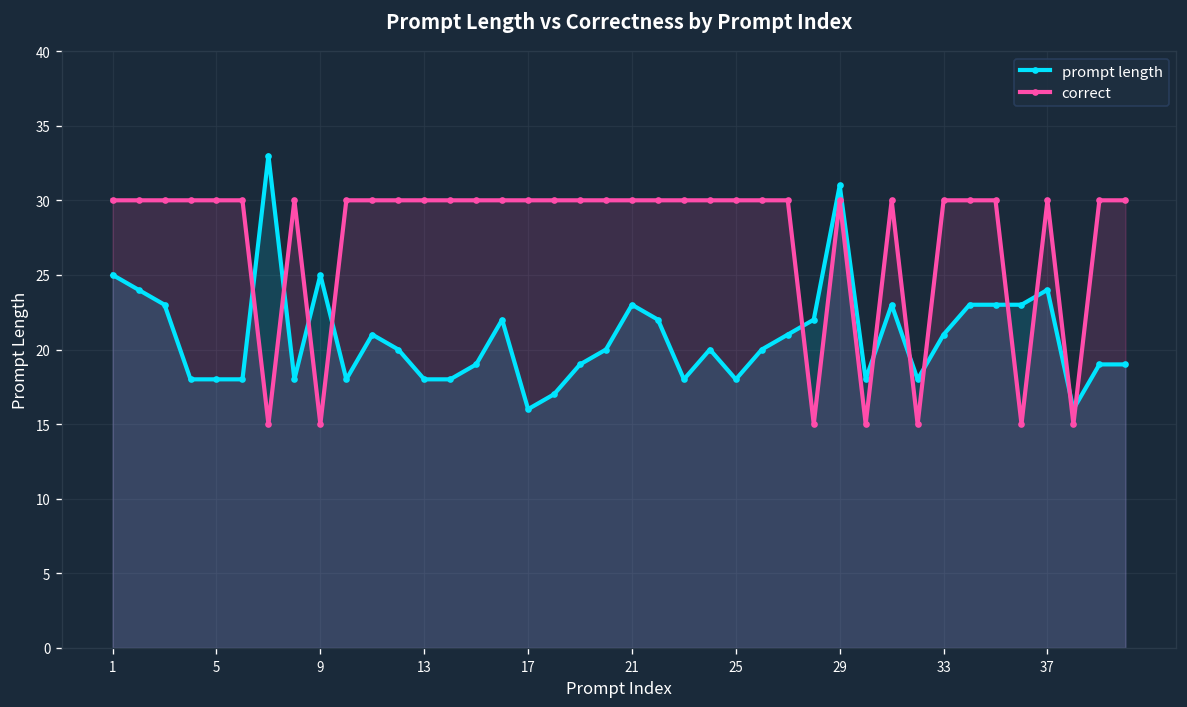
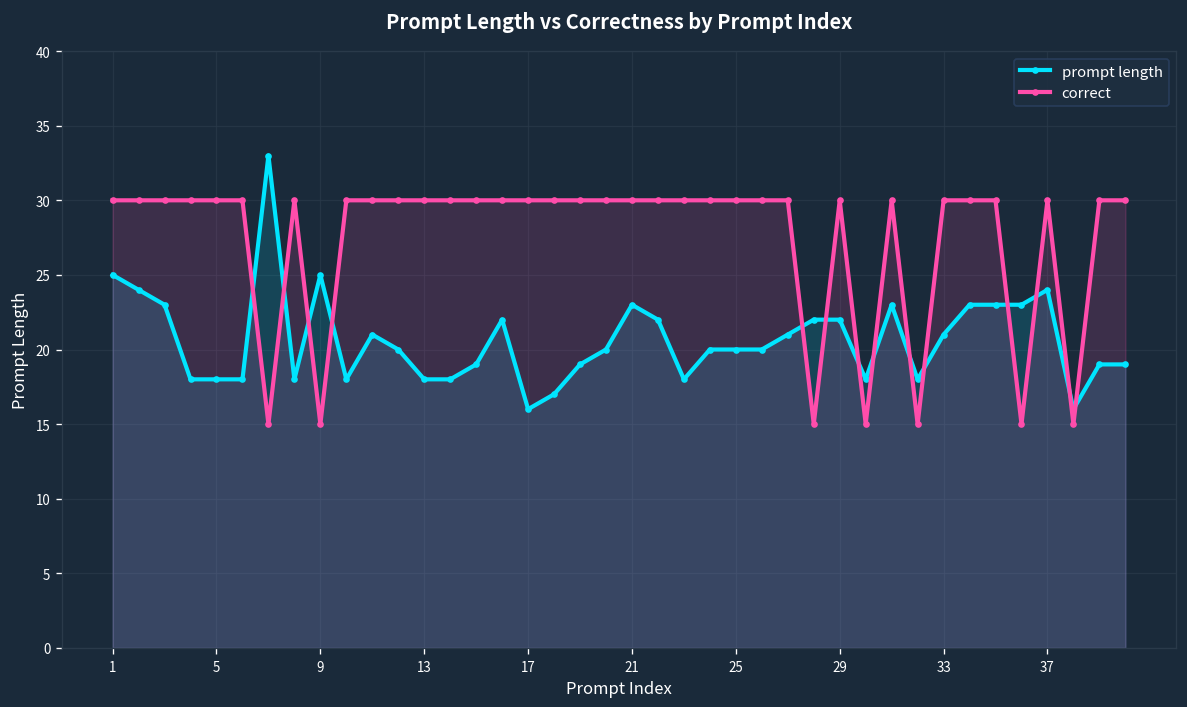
  {
    "prompt length": {
      "1": 25,
      "5": 18,
      "9": 25,
      "13": 18,
      "17": 16,
      "21": 23,
-     "25": 18,
-     "29": 31,
+     "25": 20,
+     "29": 22,
      "33": 21,
      "37": 24
    },
    "correct": {
      "1": 30,
      "5": 30,
      "9": 15,
      "13": 30,
      "17": 30,
      "21": 30,
      "25": 30,
      "29": 30,
      "33": 30,
      "37": 30
    }
  }
